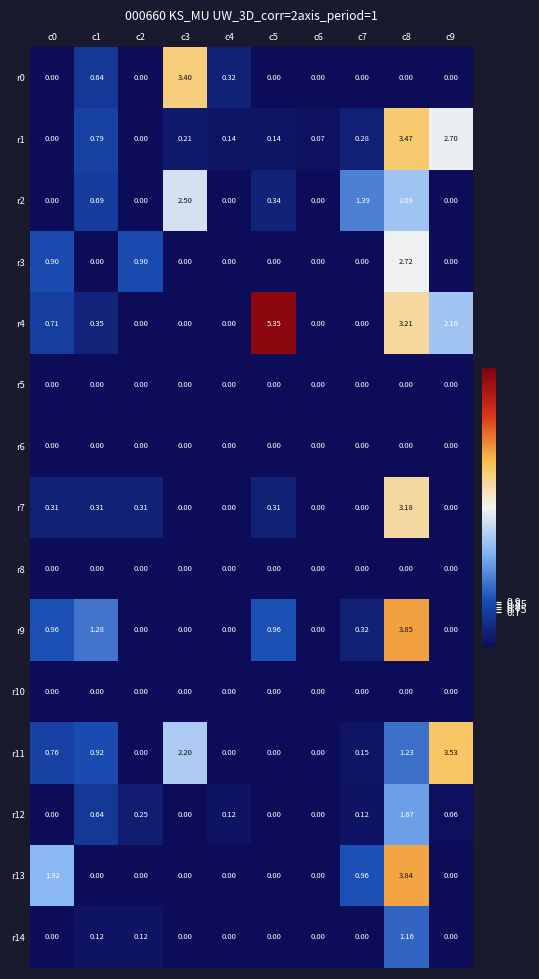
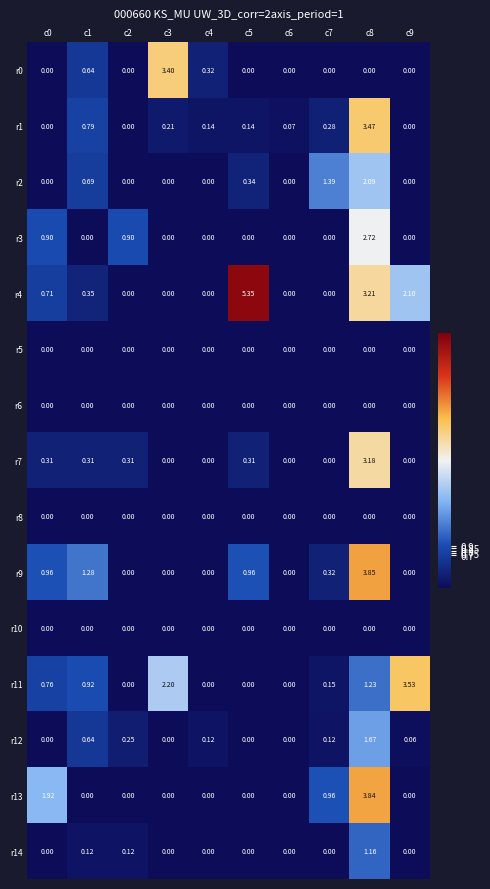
  {
    "r0": {
      "c0": 0.00,
      "c1": 0.64,
      "c2": 0.00,
      "c3": 3.40,
      "c4": 0.32,
      "c5": 0.00,
      "c6": 0.00,
      "c7": 0.00,
      "c8": 0.00,
      "c9": 0.00
    },
    "r1": {
      "c0": 0.00,
      "c1": 0.79,
      "c2": 0.00,
      "c3": 0.21,
      "c4": 0.14,
      "c5": 0.14,
      "c6": 0.07,
      "c7": 0.28,
      "c8": 3.47,
-     "c9": 2.70
+     "c9": 0.00
    },
    "r2": {
      "c0": 0.00,
      "c1": 0.69,
      "c2": 0.00,
-     "c3": 2.50,
+     "c3": 0.00,
      "c4": 0.00,
      "c5": 0.34,
      "c6": 0.00,
      "c7": 1.39,
      "c8": 2.09,
      "c9": 0.00
    },
    "r3": {
      "c0": 0.90,
      "c1": 0.00,
      "c2": 0.90,
      "c3": 0.00,
      "c4": 0.00,
      "c5": 0.00,
      "c6": 0.00,
      "c7": 0.00,
      "c8": 2.72,
      "c9": 0.00
    },
    "r4": {
      "c0": 0.71,
      "c1": 0.35,
      "c2": 0.00,
      "c3": 0.00,
      "c4": 0.00,
      "c5": 5.35,
      "c6": 0.00,
      "c7": 0.00,
      "c8": 3.21,
      "c9": 2.10
    },
    "r5": {
      "c0": 0.00,
      "c1": 0.00,
      "c2": 0.00,
      "c3": 0.00,
      "c4": 0.00,
      "c5": 0.00,
      "c6": 0.00,
      "c7": 0.00,
      "c8": 0.00,
      "c9": 0.00
    },
    "r6": {
      "c0": 0.00,
      "c1": 0.00,
      "c2": 0.00,
      "c3": 0.00,
      "c4": 0.00,
      "c5": 0.00,
      "c6": 0.00,
      "c7": 0.00,
      "c8": 0.00,
      "c9": 0.00
    },
    "r7": {
      "c0": 0.31,
      "c1": 0.31,
      "c2": 0.31,
      "c3": 0.00,
      "c4": 0.00,
      "c5": 0.31,
      "c6": 0.00,
      "c7": 0.00,
      "c8": 3.18,
      "c9": 0.00
    },
    "r8": {
      "c0": 0.00,
      "c1": 0.00,
      "c2": 0.00,
      "c3": 0.00,
      "c4": 0.00,
      "c5": 0.00,
      "c6": 0.00,
      "c7": 0.00,
      "c8": 0.00,
      "c9": 0.00
    },
    "r9": {
      "c0": 0.96,
      "c1": 1.28,
      "c2": 0.00,
      "c3": 0.00,
      "c4": 0.00,
      "c5": 0.96,
      "c6": 0.00,
      "c7": 0.32,
      "c8": 3.85,
      "c9": 0.00
    },
    "r10": {
      "c0": 0.00,
      "c1": 0.00,
      "c2": 0.00,
      "c3": 0.00,
      "c4": 0.00,
      "c5": 0.00,
      "c6": 0.00,
      "c7": 0.00,
      "c8": 0.00,
      "c9": 0.00
    },
    "r11": {
      "c0": 0.76,
      "c1": 0.92,
      "c2": 0.00,
      "c3": 2.20,
      "c4": 0.00,
      "c5": 0.00,
      "c6": 0.00,
      "c7": 0.15,
      "c8": 1.23,
      "c9": 3.53
    },
    "r12": {
      "c0": 0.00,
      "c1": 0.64,
      "c2": 0.25,
      "c3": 0.00,
      "c4": 0.12,
      "c5": 0.00,
      "c6": 0.00,
      "c7": 0.12,
      "c8": 1.67,
      "c9": 0.06
    },
    "r13": {
      "c0": 1.92,
      "c1": 0.00,
      "c2": 0.00,
      "c3": 0.00,
      "c4": 0.00,
      "c5": 0.00,
      "c6": 0.00,
      "c7": 0.96,
      "c8": 3.84,
      "c9": 0.00
    },
    "r14": {
      "c0": 0.00,
      "c1": 0.12,
      "c2": 0.12,
      "c3": 0.00,
      "c4": 0.00,
      "c5": 0.00,
      "c6": 0.00,
      "c7": 0.00,
      "c8": 1.16,
      "c9": 0.00
    }
  }
